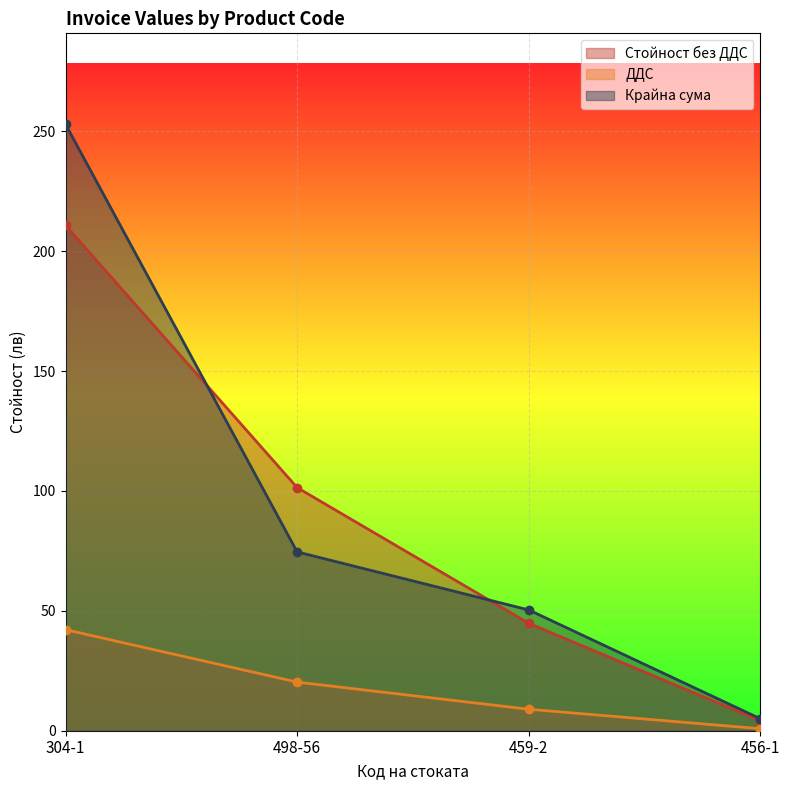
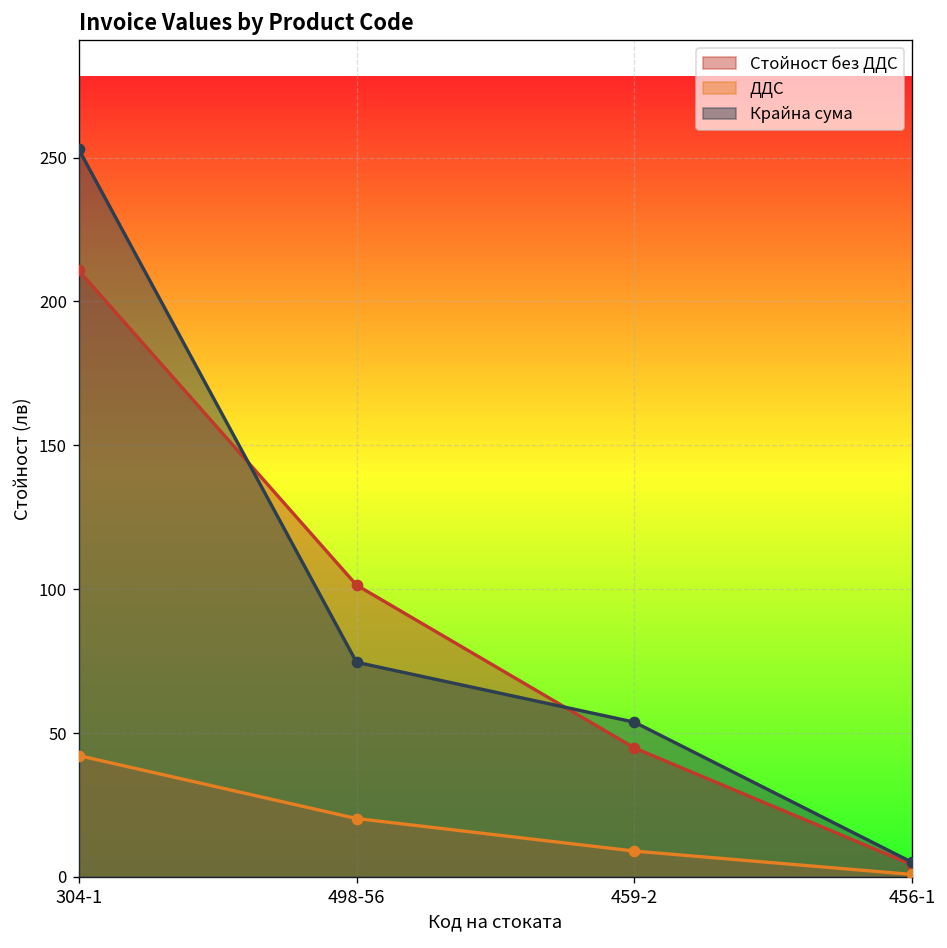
  {
    "Крайна сума": {
      "304-1": 253,
      "498-56": 75,
-     "459-2": 50
+     "459-2": 54
    }
  }
